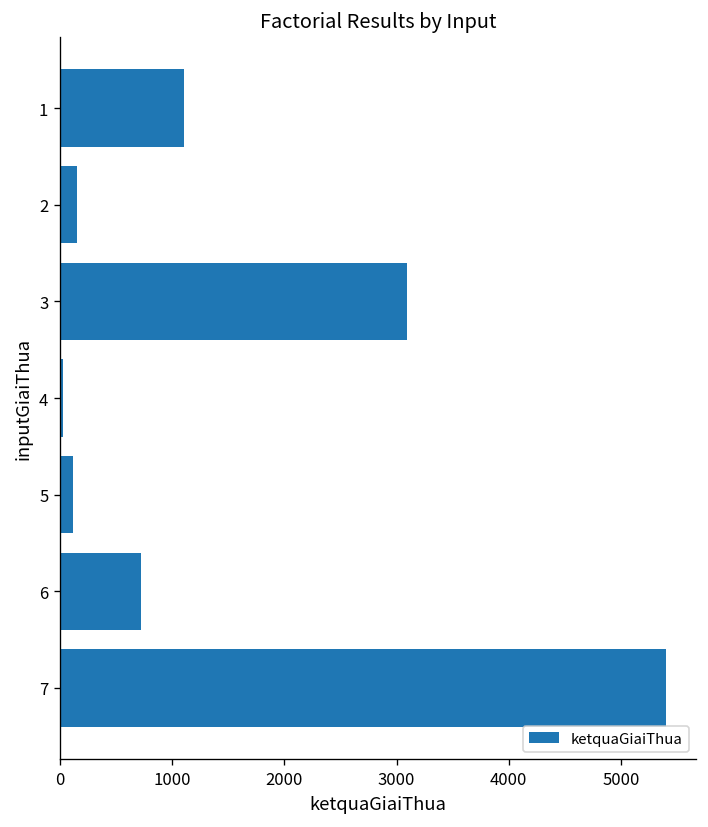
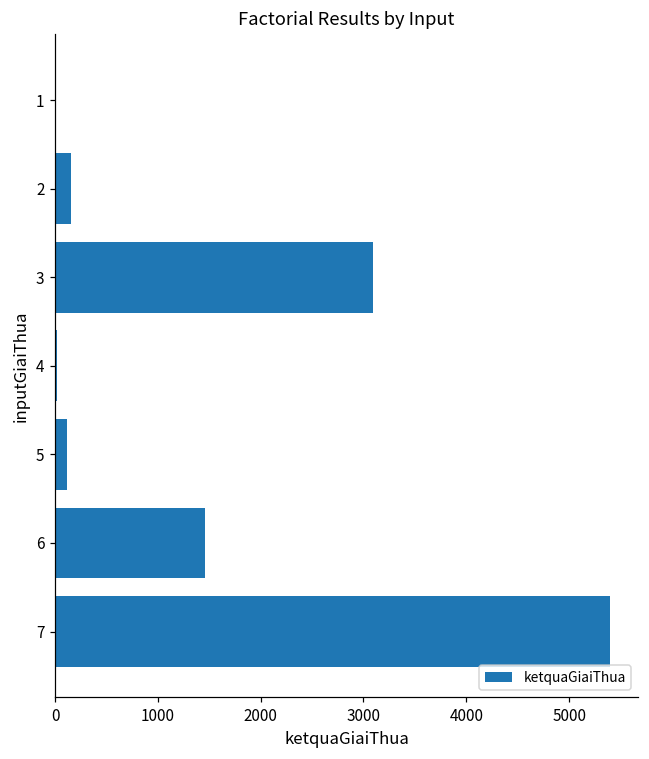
  {
-   "1": 1100,
+   "1": 0,
    "2": 200,
    "3": 3100,
    "5": 100,
-   "6": 700,
+   "6": 1500,
    "7": 5400
  }
